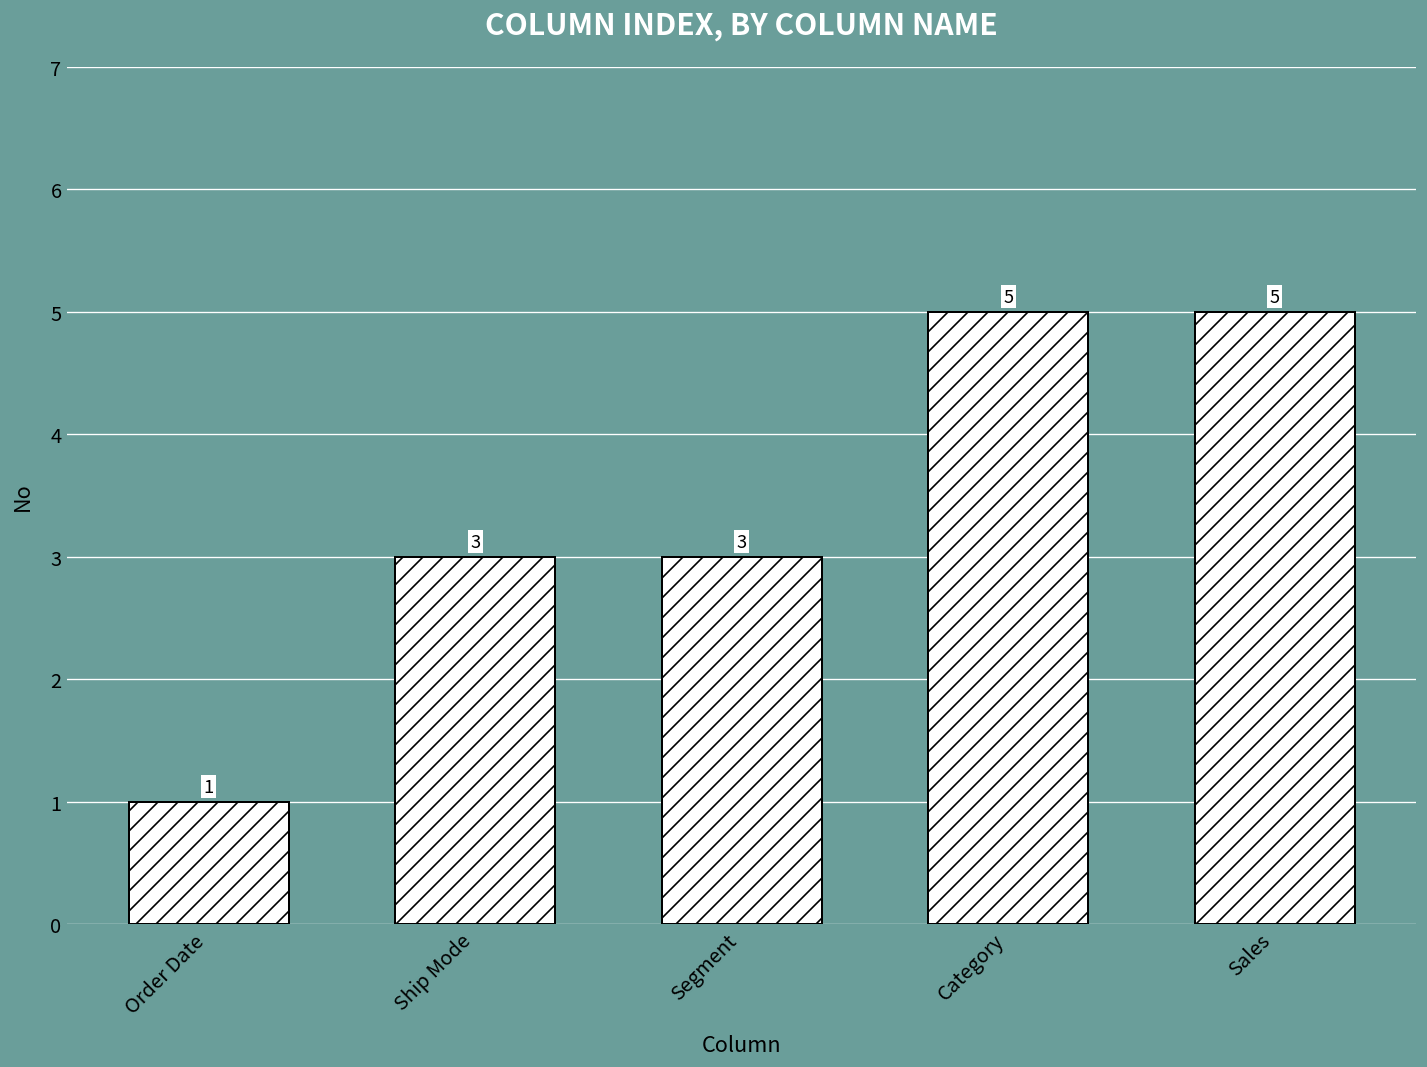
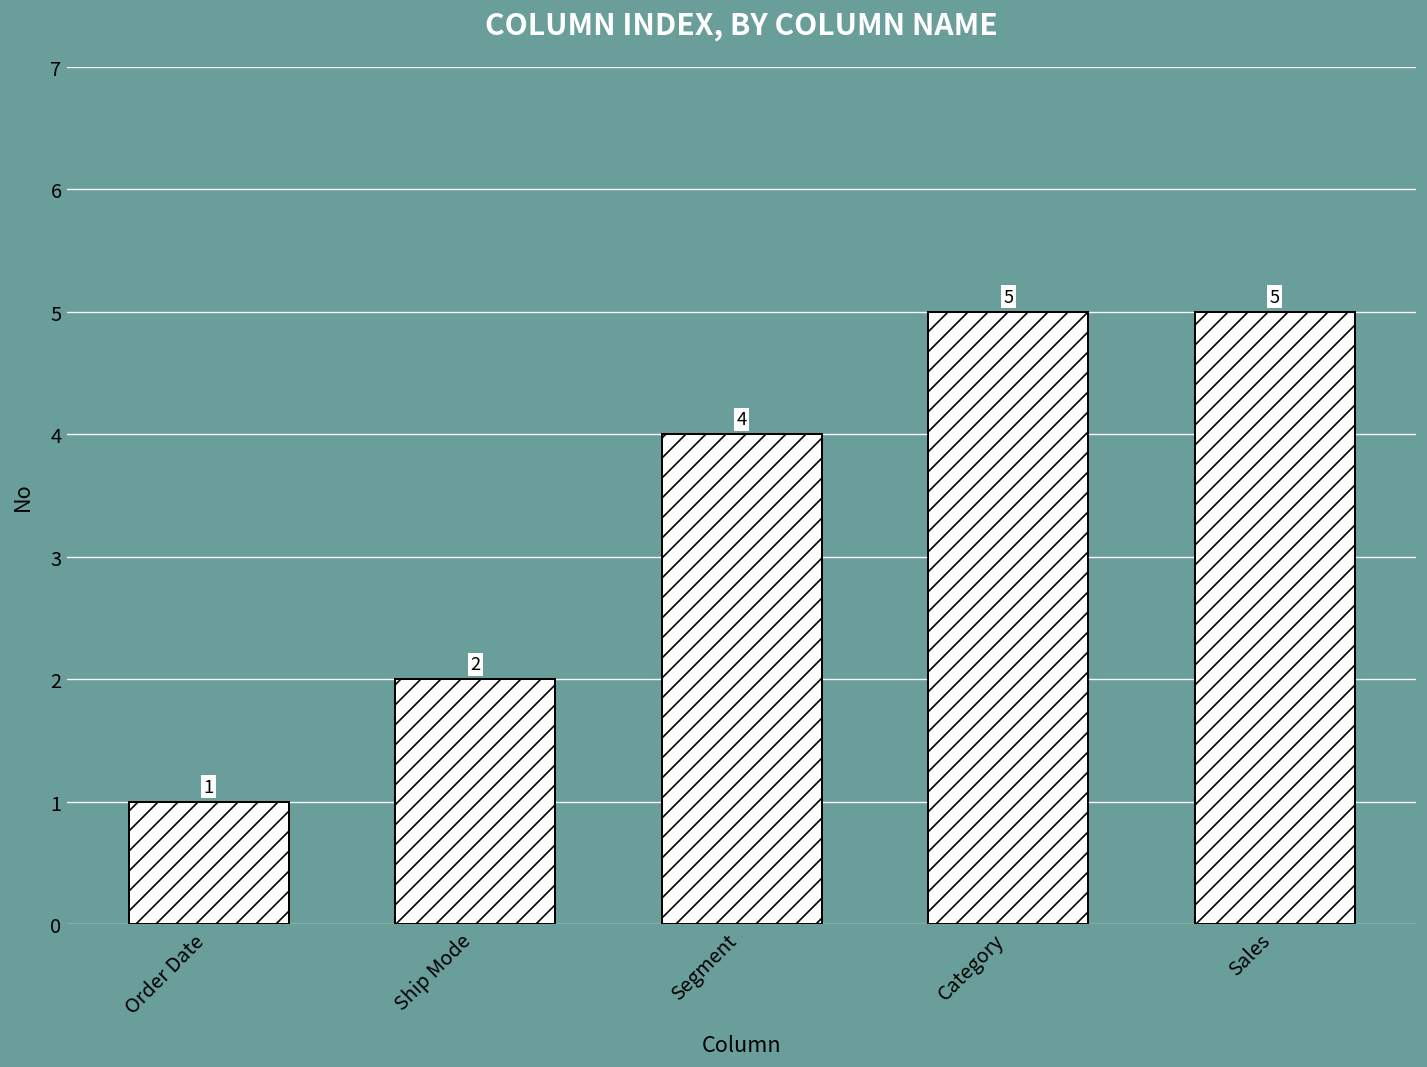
  {
-   "Ship Mode": 3,
-   "Segment": 3
+   "Ship Mode": 2,
+   "Segment": 4
  }
